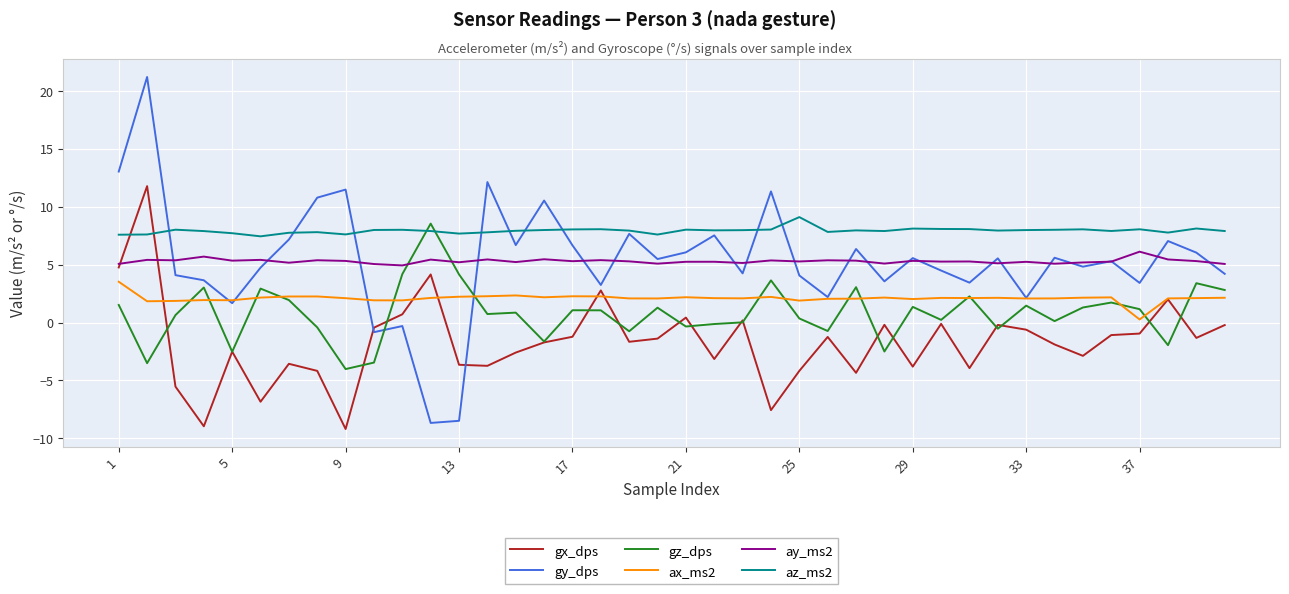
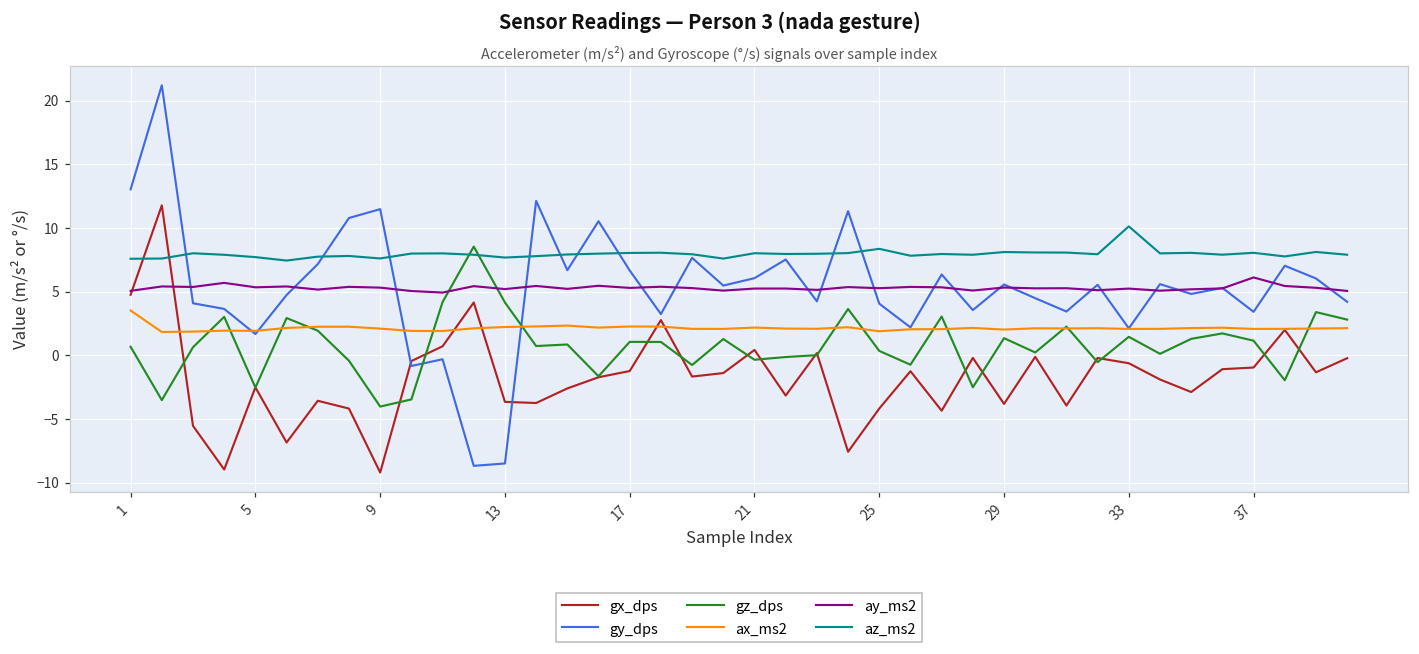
  {
    "gx_dps": {
      "1": 4.8,
      "9": -9.2,
      "13": -3.6,
      "17": -1.2,
      "21": 0.4,
      "25": -4.2,
      "29": -3.8,
      "33": -0.6,
      "37": -1.0
    },
    "gy_dps": {
      "1": 13.0,
      "5": 1.7,
      "9": 11.5,
      "13": -8.5,
      "17": 6.7,
      "21": 6.1,
      "25": 4.1,
      "29": 5.6,
      "37": 3.4
    },
    "gz_dps": {
-     "1": 1.5,
+     "1": 0.7,
      "9": -4.0,
      "13": 4.2,
      "17": 1.1,
      "21": -0.3,
      "25": 0.4,
      "29": 1.4,
      "33": 1.5,
      "37": 1.2
    },
    "ax_ms2": {
      "1": 3.5,
      "5": 1.9,
      "9": 2.1,
      "13": 2.2,
      "17": 2.3,
      "21": 2.2,
      "25": 1.9,
      "29": 2.0,
-     "37": 0.3
+     "37": 2.1
    },
    "ay_ms2": {
      "1": 5.1,
      "5": 5.3,
      "9": 5.3,
      "13": 5.2,
      "17": 5.3,
      "21": 5.2,
      "25": 5.3,
      "29": 5.3,
      "33": 5.2,
      "37": 6.1
    },
    "az_ms2": {
      "1": 7.6,
      "5": 7.7,
      "9": 7.6,
      "13": 7.7,
      "17": 8.0,
      "21": 8.0,
-     "25": 9.1,
+     "25": 8.4,
      "29": 8.1,
-     "33": 8.0,
+     "33": 10.1,
      "37": 8.1
    }
  }
